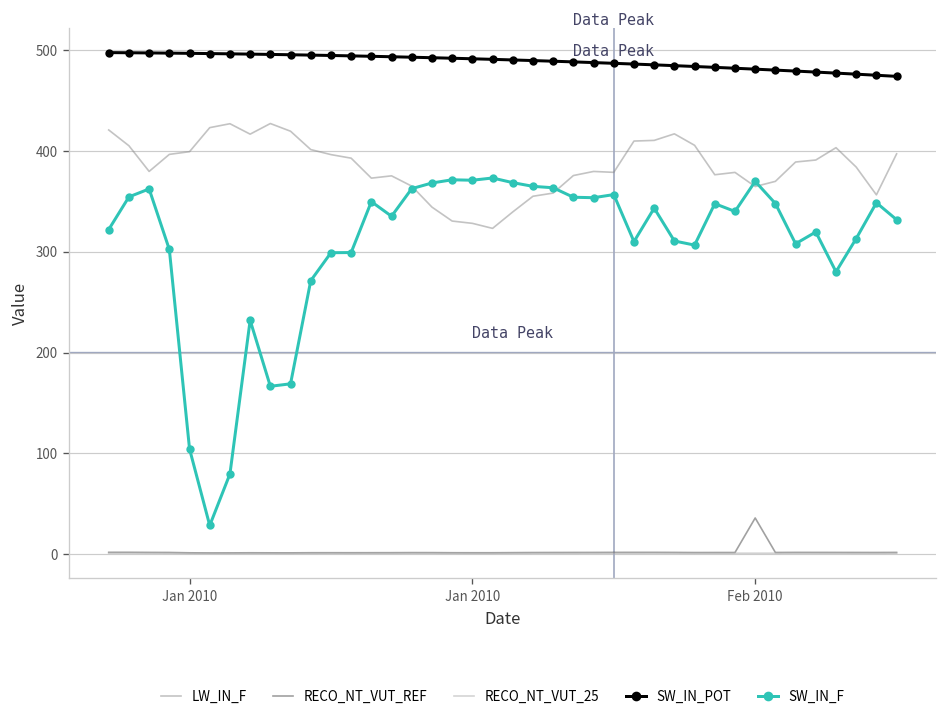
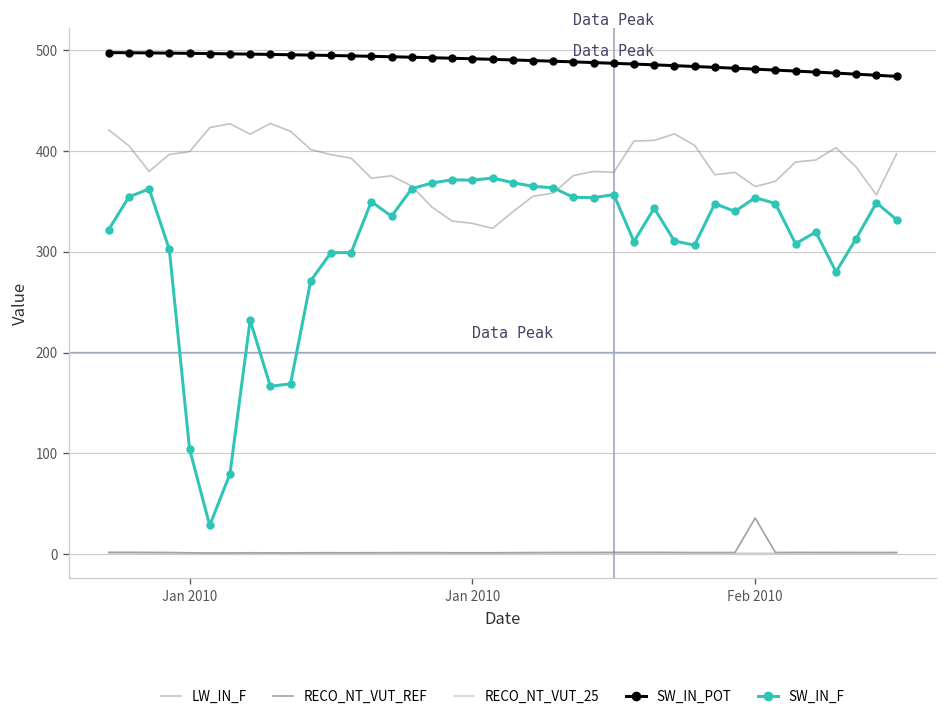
  {
    "RECO_NT_VUT_REF": {
      "Feb 2010": 40
    },
    "SW_IN_POT": {
      "Feb 2010": 480
    },
    "SW_IN_F": {
-     "Feb 2010": 370
+     "Feb 2010": 350
    }
  }
